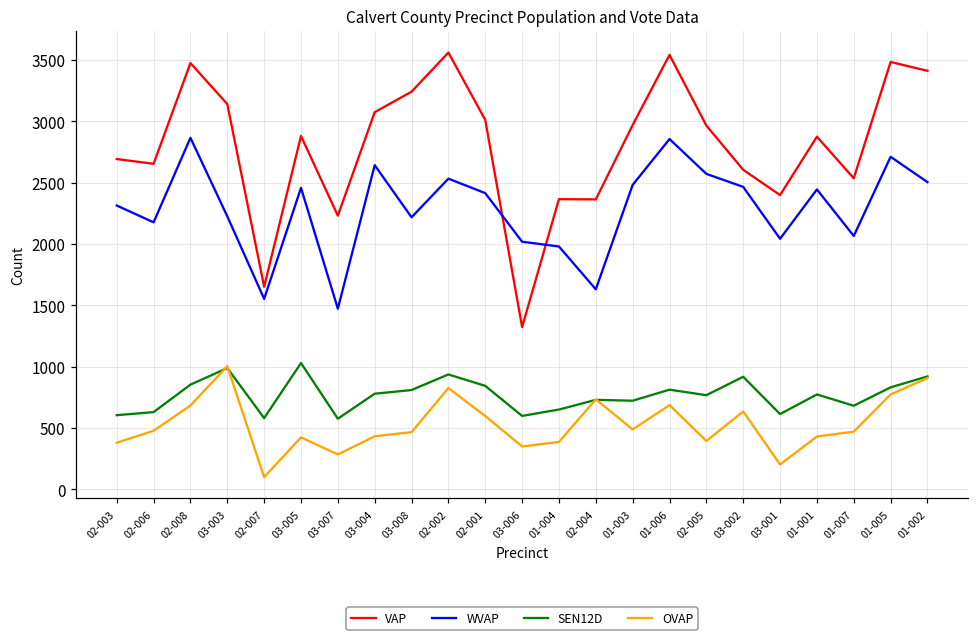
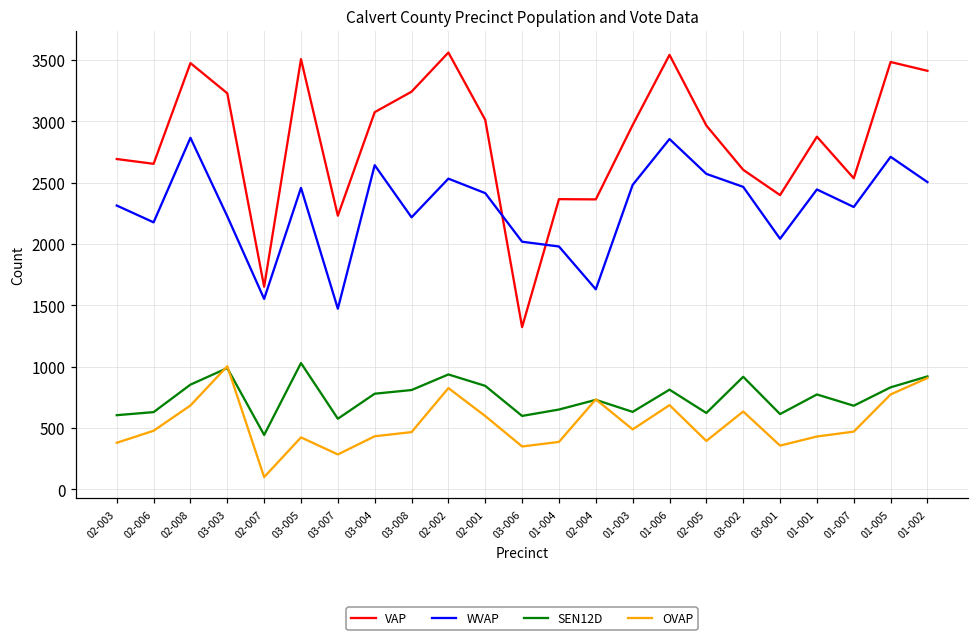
  {
    "VAP": {
      "02-003": 2690,
      "02-006": 2650,
      "02-008": 3470,
-     "03-003": 3140,
+     "03-003": 3230,
      "02-007": 1650,
-     "03-005": 2880,
+     "03-005": 3510,
      "03-007": 2230,
      "03-004": 3070,
      "03-008": 3240,
      "02-002": 3560,
      "02-001": 3010,
      "03-006": 1320,
      "01-004": 2370,
      "02-004": 2360,
      "01-003": 2970,
      "01-006": 3540,
      "02-005": 2970,
      "03-002": 2600,
      "03-001": 2400,
      "01-001": 2870,
      "01-007": 2540,
      "01-005": 3480,
      "01-002": 3410
    },
    "WVAP": {
      "02-003": 2310,
      "02-006": 2180,
      "02-008": 2870,
      "03-003": 2230,
      "02-007": 1550,
      "03-005": 2460,
      "03-007": 1470,
      "03-004": 2640,
      "03-008": 2220,
      "02-002": 2530,
      "02-001": 2410,
      "03-006": 2020,
      "01-004": 1980,
      "02-004": 1630,
      "01-003": 2480,
      "01-006": 2860,
      "02-005": 2570,
      "03-002": 2470,
      "03-001": 2040,
      "01-001": 2440,
-     "01-007": 2070,
+     "01-007": 2300,
      "01-005": 2710,
      "01-002": 2500
    },
    "SEN12D": {
      "02-003": 600,
      "02-006": 630,
      "02-008": 850,
-     "02-007": 580,
+     "02-007": 440,
      "03-005": 1030,
      "03-007": 580,
      "03-004": 780,
      "03-008": 810,
      "02-002": 940,
      "02-001": 840,
      "03-006": 600,
      "01-004": 650,
-     "01-003": 720,
+     "01-003": 630,
      "01-006": 810,
-     "02-005": 770,
+     "02-005": 620,
      "03-002": 920,
      "03-001": 610,
      "01-001": 770,
      "01-007": 680,
      "01-005": 830
    },
    "OVAP": {
      "02-003": 380,
      "02-006": 480,
      "02-008": 680,
      "02-007": 100,
      "03-005": 420,
      "03-007": 280,
      "03-004": 430,
      "03-008": 470,
      "02-002": 830,
      "02-001": 600,
      "03-006": 350,
      "01-004": 390,
      "01-003": 490,
      "01-006": 690,
      "02-005": 390,
      "03-002": 630,
-     "03-001": 200,
+     "03-001": 360,
      "01-001": 430,
      "01-007": 470,
      "01-005": 770
    }
  }
